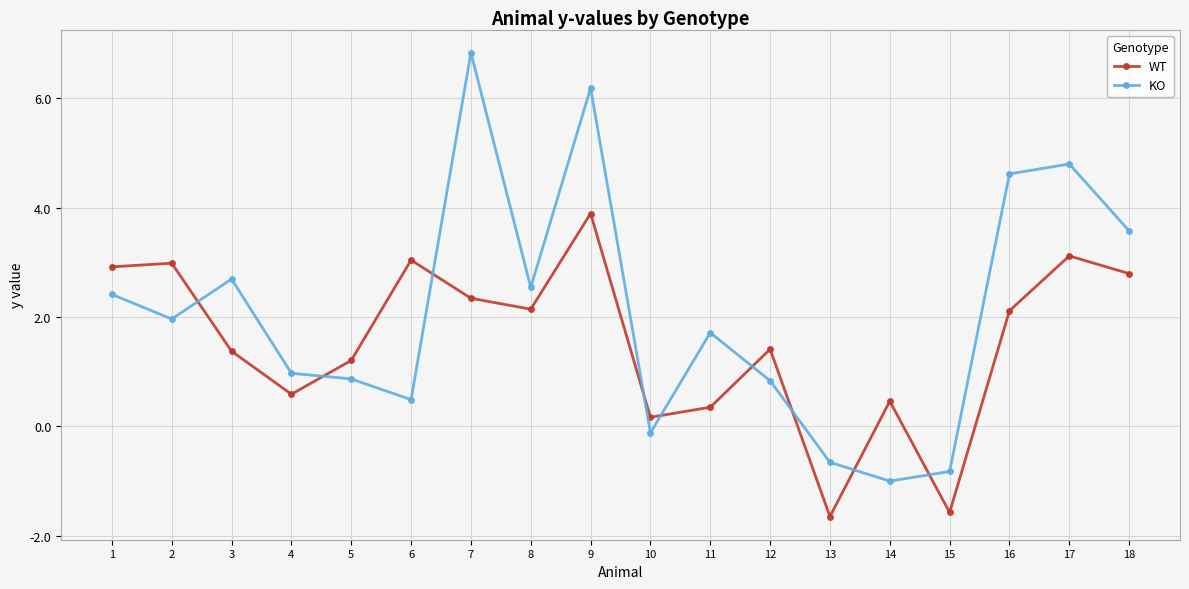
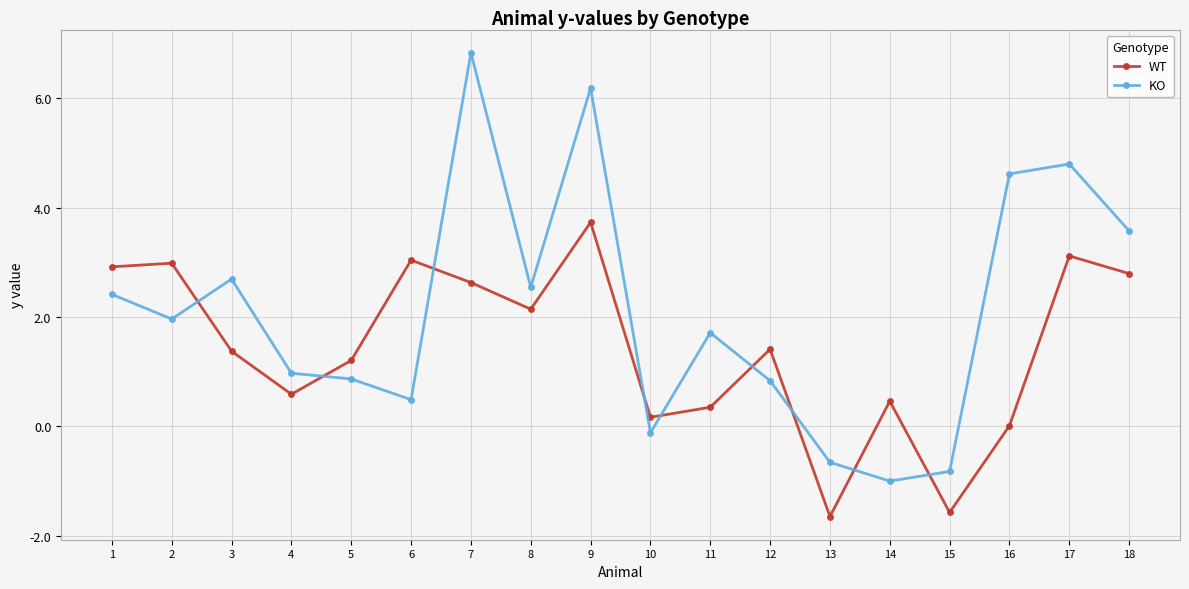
  {
    "WT": {
      "1": 2.9,
      "2": 3.0,
      "3": 1.4,
      "4": 0.6,
      "5": 1.2,
      "6": 3.0,
-     "7": 2.3,
+     "7": 2.6,
      "8": 2.1,
-     "9": 3.9,
+     "9": 3.7,
      "10": 0.2,
      "11": 0.3,
      "12": 1.4,
      "13": -1.6,
      "14": 0.5,
      "15": -1.6,
-     "16": 2.1,
+     "16": 0.0,
      "17": 3.1,
      "18": 2.8
    },
    "KO": {
      "1": 2.4,
      "2": 2.0,
      "3": 2.7,
      "4": 1.0,
      "5": 0.9,
      "6": 0.5,
      "7": 6.8,
      "8": 2.5,
      "9": 6.2,
      "10": -0.1,
      "11": 1.7,
      "12": 0.8,
      "13": -0.7,
      "14": -1.0,
      "15": -0.8,
      "16": 4.6,
      "17": 4.8,
      "18": 3.6
    }
  }
